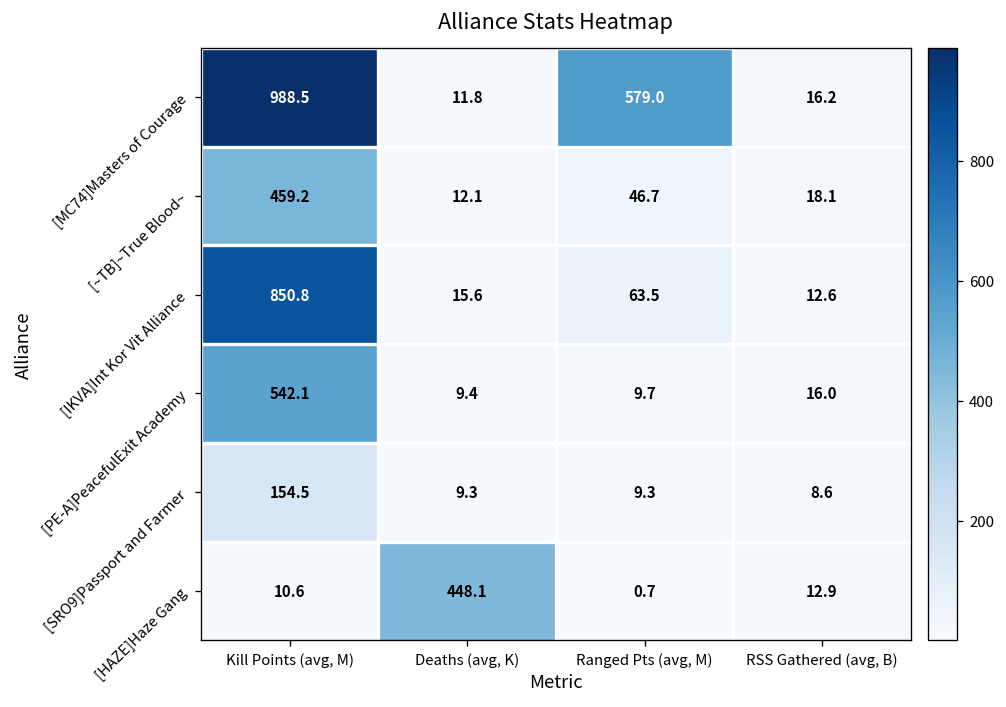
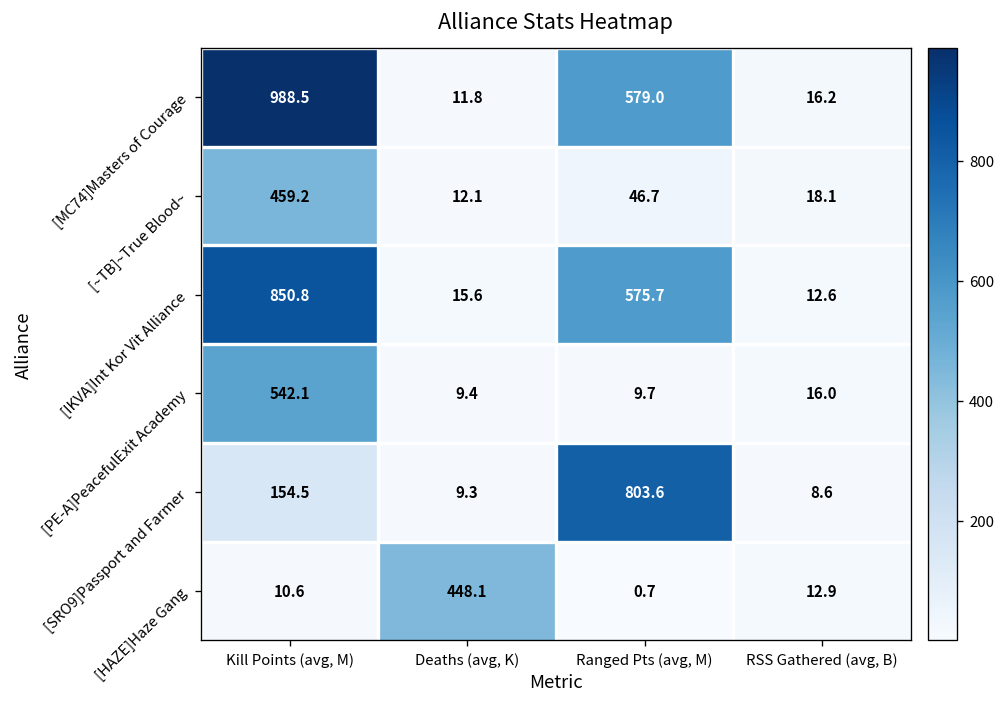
  {
    "[MC74]Masters of Courage": {
      "Kill Points (avg, M)": 988.5,
      "Deaths (avg, K)": 11.8,
      "Ranged Pts (avg, M)": 579.0,
      "RSS Gathered (avg, B)": 16.2
    },
    "[~TB]~True Blood~": {
      "Kill Points (avg, M)": 459.2,
      "Deaths (avg, K)": 12.1,
      "Ranged Pts (avg, M)": 46.7,
      "RSS Gathered (avg, B)": 18.1
    },
    "[IKVA]Int Kor Vit Alliance": {
      "Kill Points (avg, M)": 850.8,
      "Deaths (avg, K)": 15.6,
-     "Ranged Pts (avg, M)": 63.5,
+     "Ranged Pts (avg, M)": 575.7,
      "RSS Gathered (avg, B)": 12.6
    },
    "[PE-A]PeacefulExit Academy": {
      "Kill Points (avg, M)": 542.1,
      "Deaths (avg, K)": 9.4,
      "Ranged Pts (avg, M)": 9.7,
      "RSS Gathered (avg, B)": 16.0
    },
    "[SRO9]Passport and Farmer": {
      "Kill Points (avg, M)": 154.5,
      "Deaths (avg, K)": 9.3,
-     "Ranged Pts (avg, M)": 9.3,
+     "Ranged Pts (avg, M)": 803.6,
      "RSS Gathered (avg, B)": 8.6
    },
    "[HAZE]Haze Gang": {
      "Kill Points (avg, M)": 10.6,
      "Deaths (avg, K)": 448.1,
      "Ranged Pts (avg, M)": 0.7,
      "RSS Gathered (avg, B)": 12.9
    }
  }
